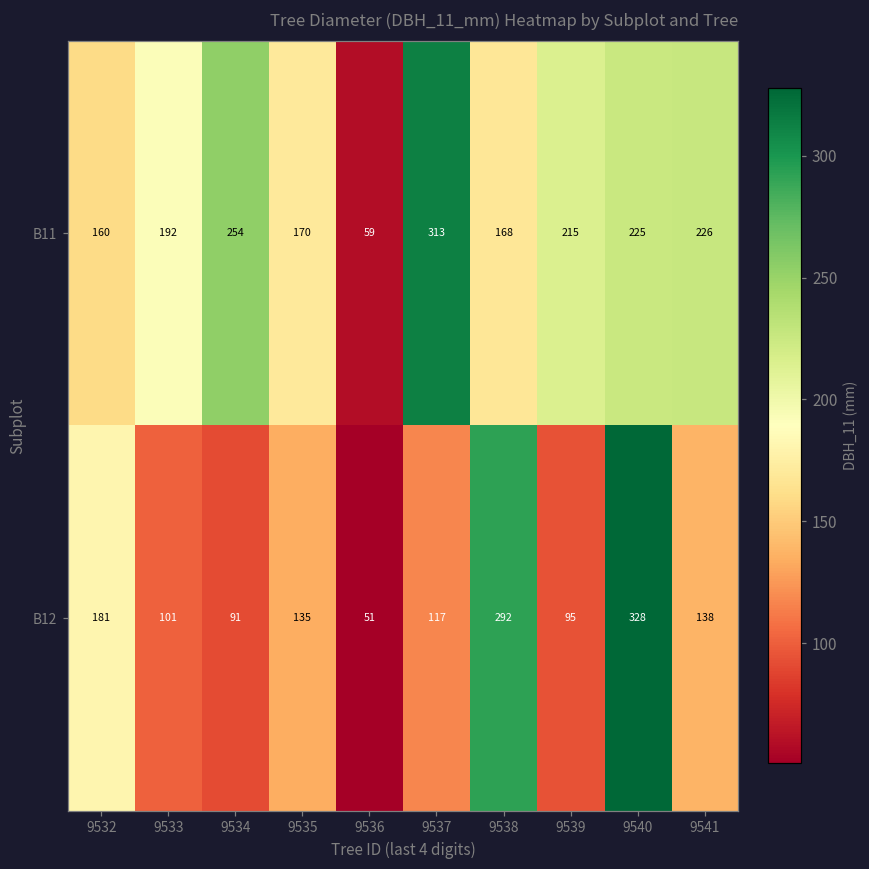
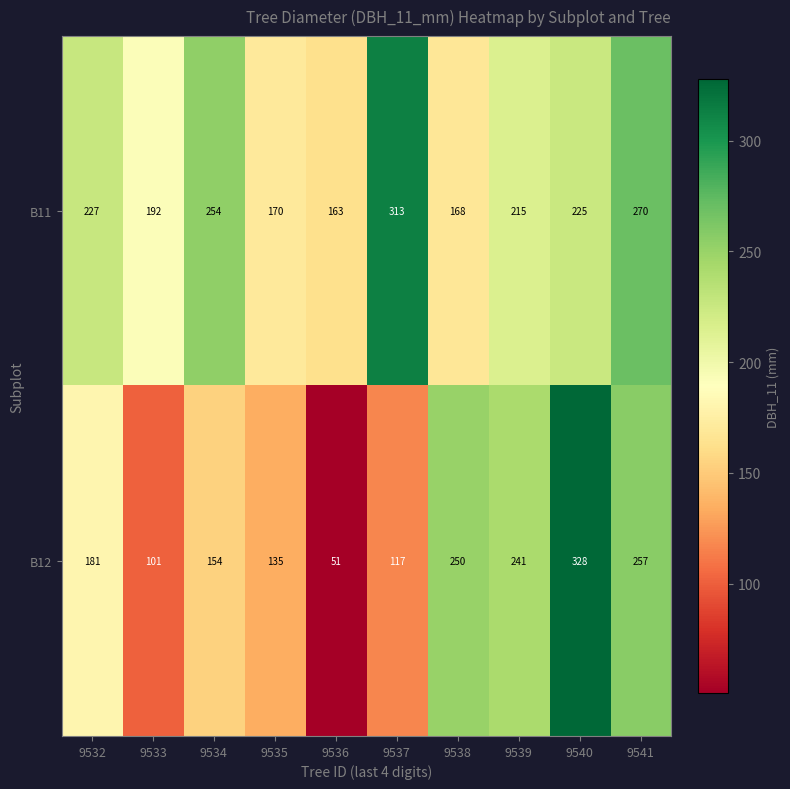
  {
    "B11": {
-     "9532": 160,
+     "9532": 227,
      "9533": 192,
      "9534": 254,
      "9535": 170,
-     "9536": 59,
+     "9536": 163,
      "9537": 313,
      "9538": 168,
      "9539": 215,
      "9540": 225,
-     "9541": 226
+     "9541": 270
    },
    "B12": {
      "9532": 181,
      "9533": 101,
-     "9534": 91,
+     "9534": 154,
      "9535": 135,
      "9536": 51,
      "9537": 117,
-     "9538": 292,
-     "9539": 95,
+     "9538": 250,
+     "9539": 241,
      "9540": 328,
-     "9541": 138
+     "9541": 257
    }
  }
